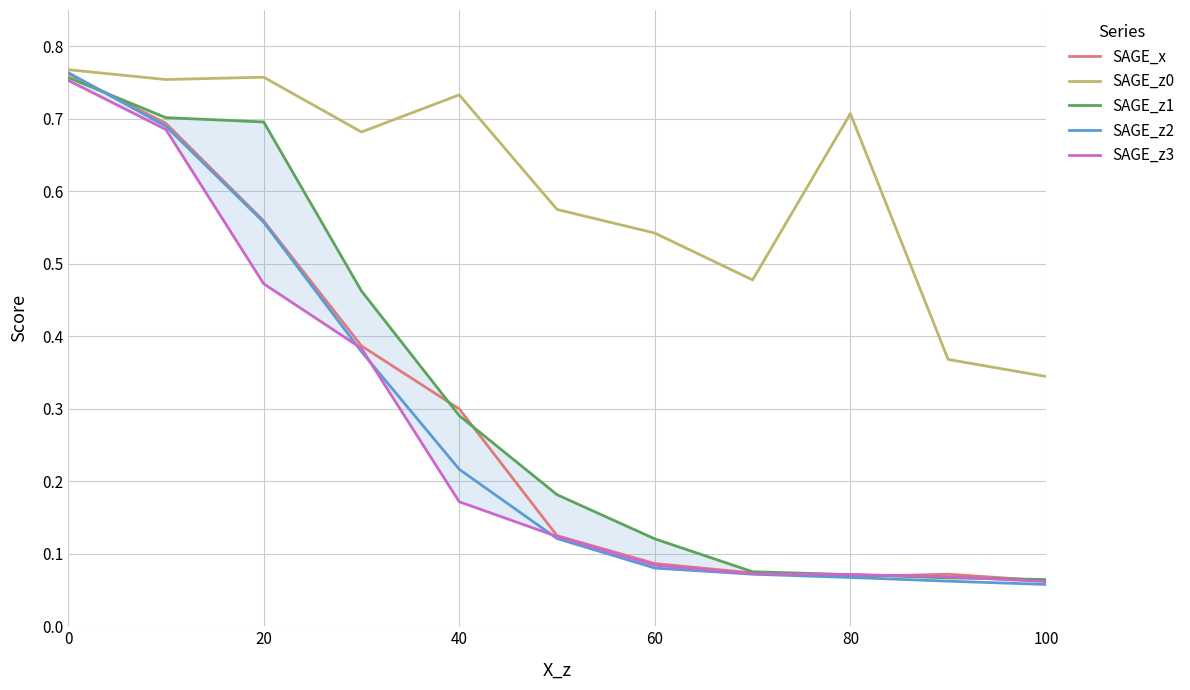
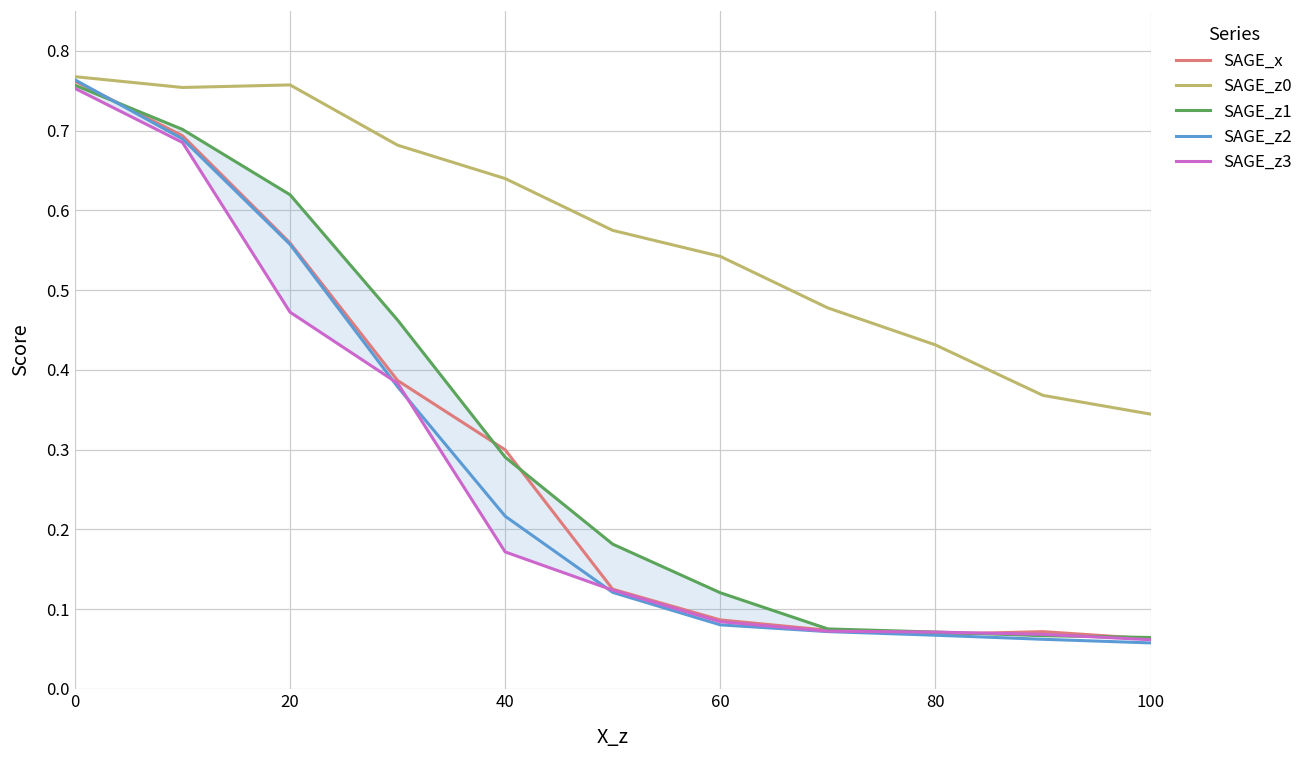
  {
    "SAGE_x": {
      "40": 0.30
    },
    "SAGE_z0": {
      "0": 0.77,
      "20": 0.76,
-     "40": 0.73,
+     "40": 0.64,
      "60": 0.54,
-     "80": 0.71,
+     "80": 0.43,
      "100": 0.34
    },
    "SAGE_z1": {
-     "20": 0.70
+     "20": 0.62
    },
    "SAGE_z3": {
      "0": 0.75,
      "20": 0.47,
      "40": 0.17
    }
  }
